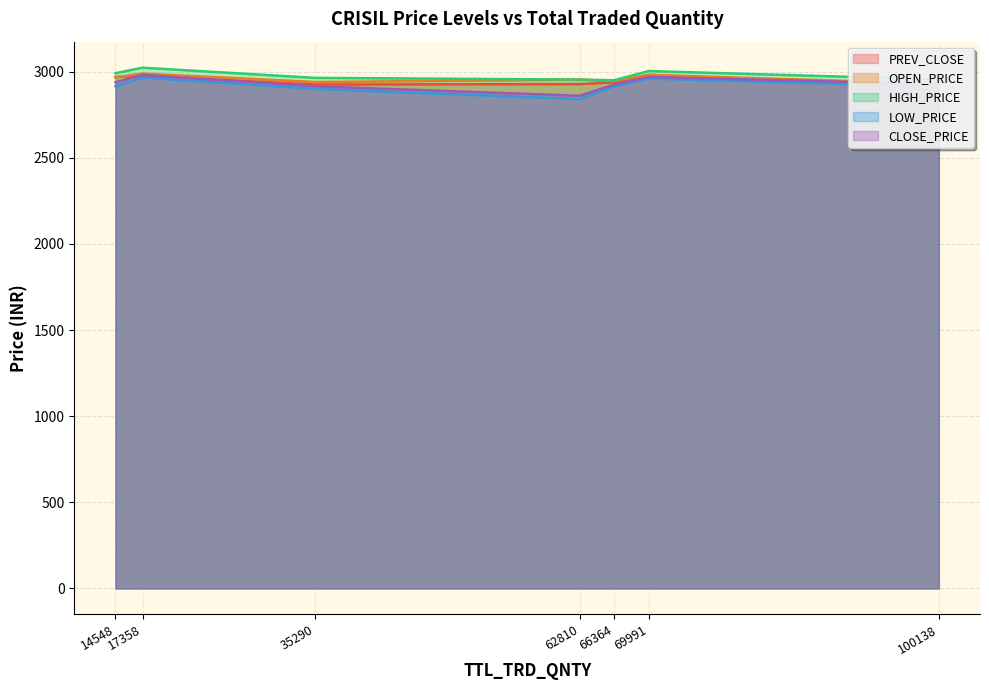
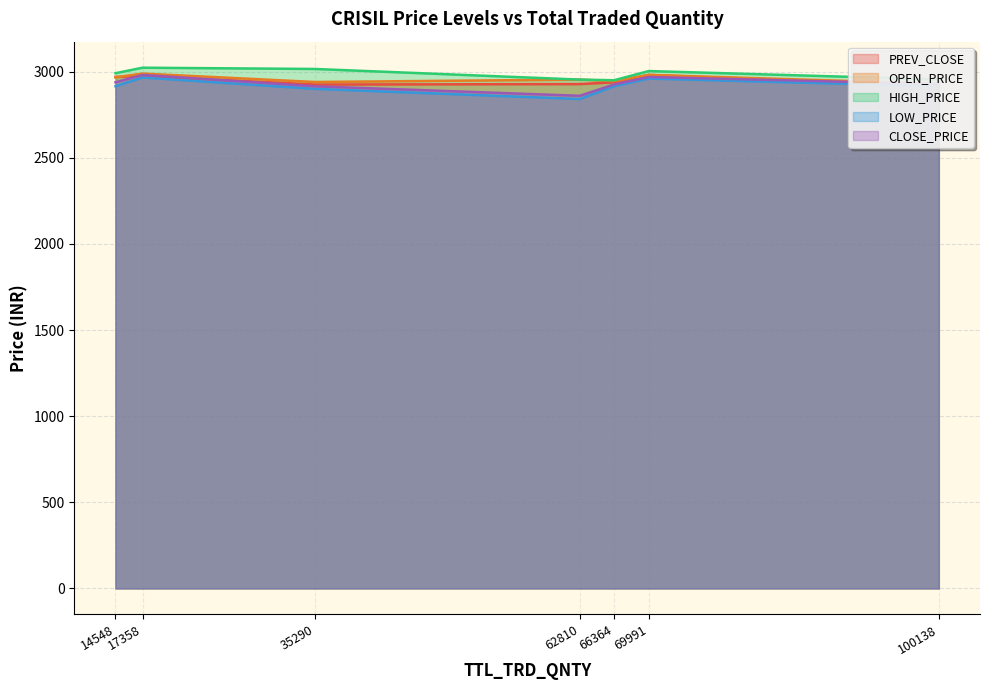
  {
    "HIGH_PRICE": {
      "14548": 2990,
      "17358": 3020,
-     "35290": 2960,
+     "35290": 3020,
      "69991": 3000
    },
    "LOW_PRICE": {
      "14548": 2920,
      "35290": 2900,
      "62810": 2840
    },
    "CLOSE_PRICE": {
      "14548": 2940,
      "62810": 2860
    }
  }
